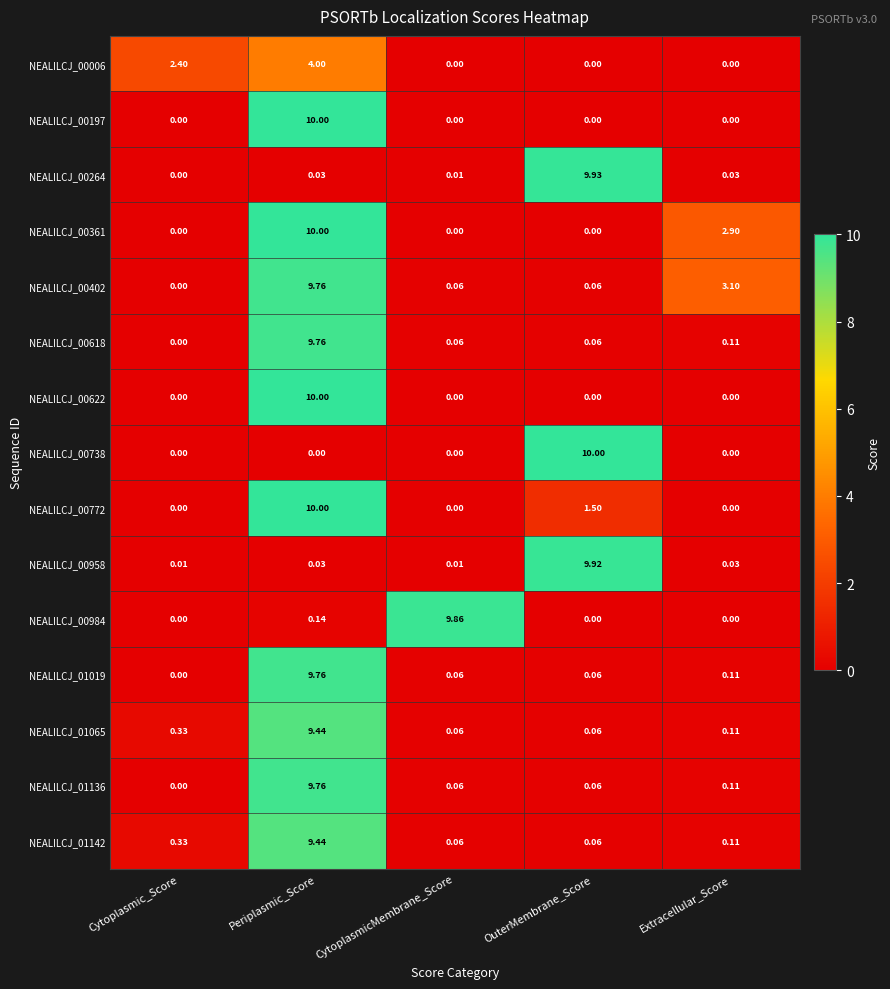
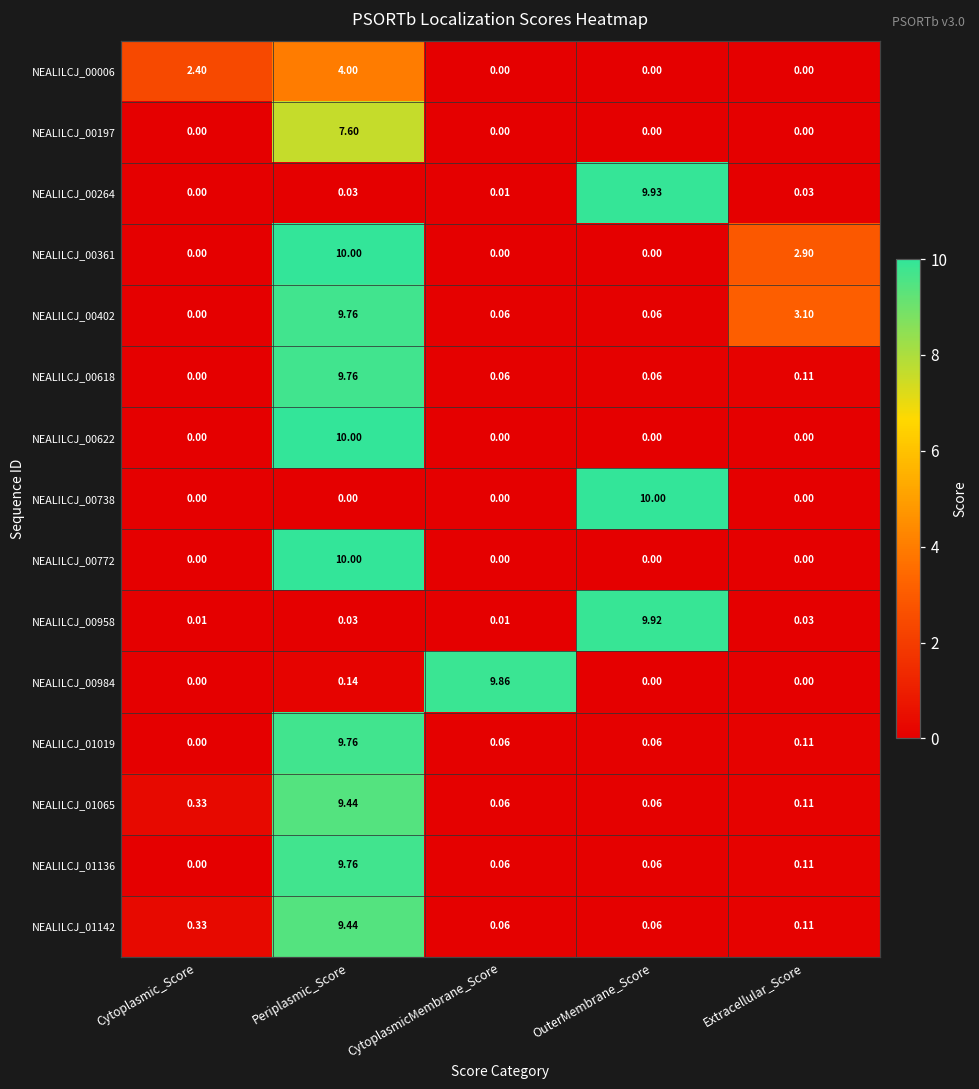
  {
    "NEALILCJ_00006": {
      "Cytoplasmic_Score": 2.40,
      "Periplasmic_Score": 4.00,
      "CytoplasmicMembrane_Score": 0.00,
      "OuterMembrane_Score": 0.00,
      "Extracellular_Score": 0.00
    },
    "NEALILCJ_00197": {
      "Cytoplasmic_Score": 0.00,
-     "Periplasmic_Score": 10.00,
+     "Periplasmic_Score": 7.60,
      "CytoplasmicMembrane_Score": 0.00,
      "OuterMembrane_Score": 0.00,
      "Extracellular_Score": 0.00
    },
    "NEALILCJ_00264": {
      "Cytoplasmic_Score": 0.00,
      "Periplasmic_Score": 0.03,
      "CytoplasmicMembrane_Score": 0.01,
      "OuterMembrane_Score": 9.93,
      "Extracellular_Score": 0.03
    },
    "NEALILCJ_00361": {
      "Cytoplasmic_Score": 0.00,
      "Periplasmic_Score": 10.00,
      "CytoplasmicMembrane_Score": 0.00,
      "OuterMembrane_Score": 0.00,
      "Extracellular_Score": 2.90
    },
    "NEALILCJ_00402": {
      "Cytoplasmic_Score": 0.00,
      "Periplasmic_Score": 9.76,
      "CytoplasmicMembrane_Score": 0.06,
      "OuterMembrane_Score": 0.06,
      "Extracellular_Score": 3.10
    },
    "NEALILCJ_00618": {
      "Cytoplasmic_Score": 0.00,
      "Periplasmic_Score": 9.76,
      "CytoplasmicMembrane_Score": 0.06,
      "OuterMembrane_Score": 0.06,
      "Extracellular_Score": 0.11
    },
    "NEALILCJ_00622": {
      "Cytoplasmic_Score": 0.00,
      "Periplasmic_Score": 10.00,
      "CytoplasmicMembrane_Score": 0.00,
      "OuterMembrane_Score": 0.00,
      "Extracellular_Score": 0.00
    },
    "NEALILCJ_00738": {
      "Cytoplasmic_Score": 0.00,
      "Periplasmic_Score": 0.00,
      "CytoplasmicMembrane_Score": 0.00,
      "OuterMembrane_Score": 10.00,
      "Extracellular_Score": 0.00
    },
    "NEALILCJ_00772": {
      "Cytoplasmic_Score": 0.00,
      "Periplasmic_Score": 10.00,
      "CytoplasmicMembrane_Score": 0.00,
-     "OuterMembrane_Score": 1.50,
+     "OuterMembrane_Score": 0.00,
      "Extracellular_Score": 0.00
    },
    "NEALILCJ_00958": {
      "Cytoplasmic_Score": 0.01,
      "Periplasmic_Score": 0.03,
      "CytoplasmicMembrane_Score": 0.01,
      "OuterMembrane_Score": 9.92,
      "Extracellular_Score": 0.03
    },
    "NEALILCJ_00984": {
      "Cytoplasmic_Score": 0.00,
      "Periplasmic_Score": 0.14,
      "CytoplasmicMembrane_Score": 9.86,
      "OuterMembrane_Score": 0.00,
      "Extracellular_Score": 0.00
    },
    "NEALILCJ_01019": {
      "Cytoplasmic_Score": 0.00,
      "Periplasmic_Score": 9.76,
      "CytoplasmicMembrane_Score": 0.06,
      "OuterMembrane_Score": 0.06,
      "Extracellular_Score": 0.11
    },
    "NEALILCJ_01065": {
      "Cytoplasmic_Score": 0.33,
      "Periplasmic_Score": 9.44,
      "CytoplasmicMembrane_Score": 0.06,
      "OuterMembrane_Score": 0.06,
      "Extracellular_Score": 0.11
    },
    "NEALILCJ_01136": {
      "Cytoplasmic_Score": 0.00,
      "Periplasmic_Score": 9.76,
      "CytoplasmicMembrane_Score": 0.06,
      "OuterMembrane_Score": 0.06,
      "Extracellular_Score": 0.11
    },
    "NEALILCJ_01142": {
      "Cytoplasmic_Score": 0.33,
      "Periplasmic_Score": 9.44,
      "CytoplasmicMembrane_Score": 0.06,
      "OuterMembrane_Score": 0.06,
      "Extracellular_Score": 0.11
    }
  }
